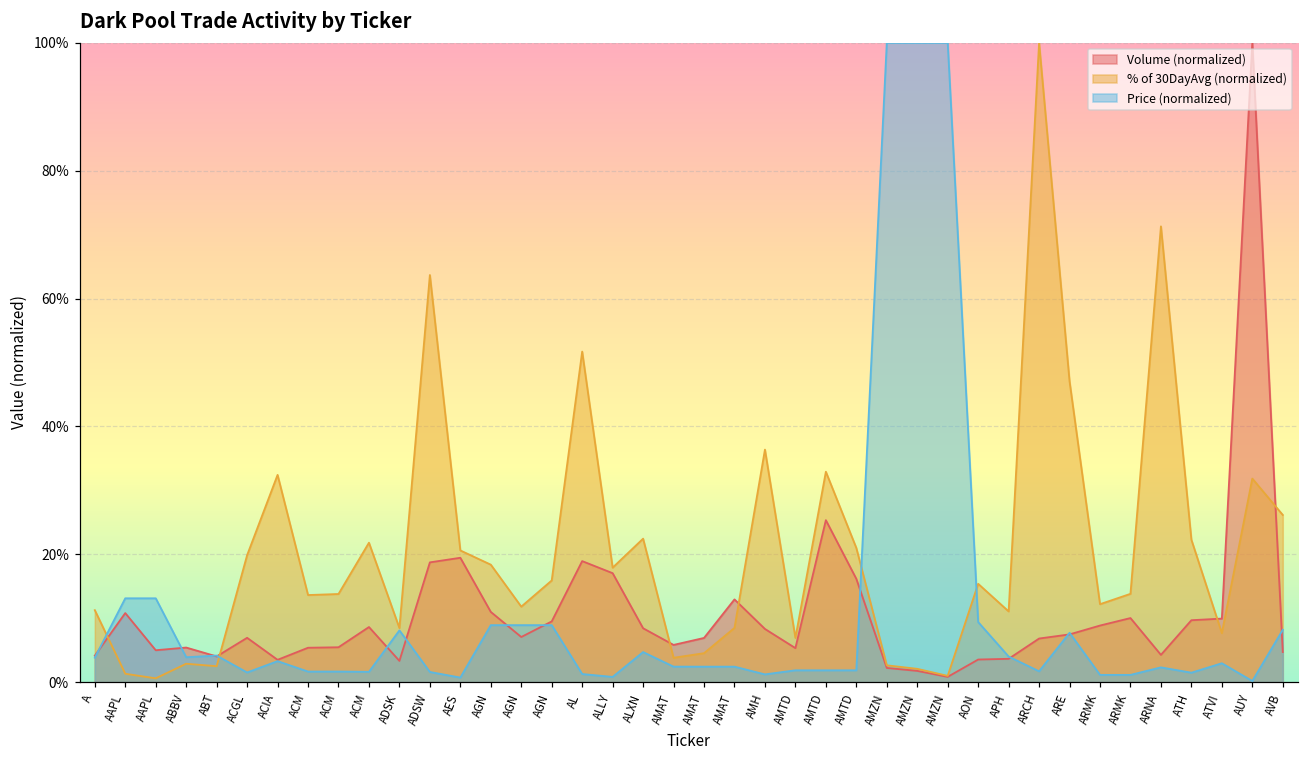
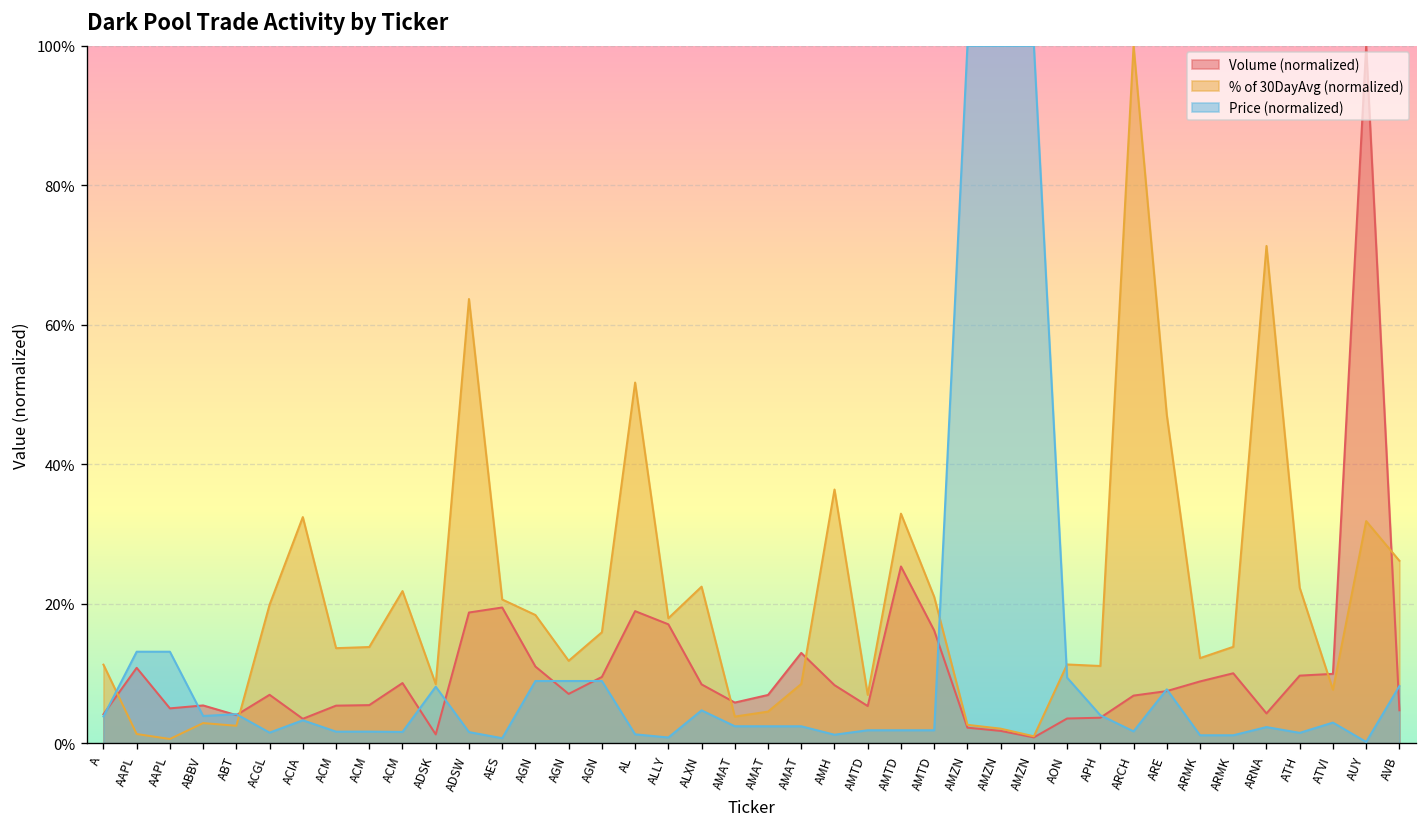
  {
    "Volume (normalized)": {
      "ABBV": "5%",
      "ACGL": "7%",
-     "ADSK": "3%",
+     "ADSK": "1%",
      "ADSW": "19%",
      "AES": "19%",
      "AL": "19%",
      "ALLY": "17%",
      "ALXN": "8%",
      "AMH": "8%",
      "AON": "4%",
      "ARCH": "7%",
      "ARNA": "4%",
      "ATH": "10%",
      "ATVI": "10%",
      "AUY": "100%",
      "AVB": "5%"
    },
    "% of 30DayAvg (normalized)": {
      "A": "11%",
      "ABBV": "3%",
      "ABT": "3%",
      "ACGL": "20%",
      "ACIA": "32%",
      "ADSW": "64%",
      "AES": "21%",
      "AL": "52%",
      "ALLY": "18%",
      "ALXN": "22%",
      "AMH": "36%",
-     "AON": "15%",
+     "AON": "11%",
      "APH": "11%",
      "ARCH": "100%",
      "ARE": "47%",
      "ARNA": "71%",
      "ATH": "22%",
      "ATVI": "8%",
      "AUY": "32%",
      "AVB": "26%"
    },
    "Price (normalized)": {
      "ABBV": "4%",
      "ACGL": "2%",
      "ADSW": "2%",
      "AES": "1%",
      "AL": "1%",
      "ALLY": "1%",
      "ALXN": "5%",
      "AMH": "1%",
      "AON": "9%",
      "ARCH": "2%",
      "ARNA": "2%",
      "ATH": "1%",
      "ATVI": "3%",
      "AUY": "0%",
      "AVB": "8%"
    }
  }
